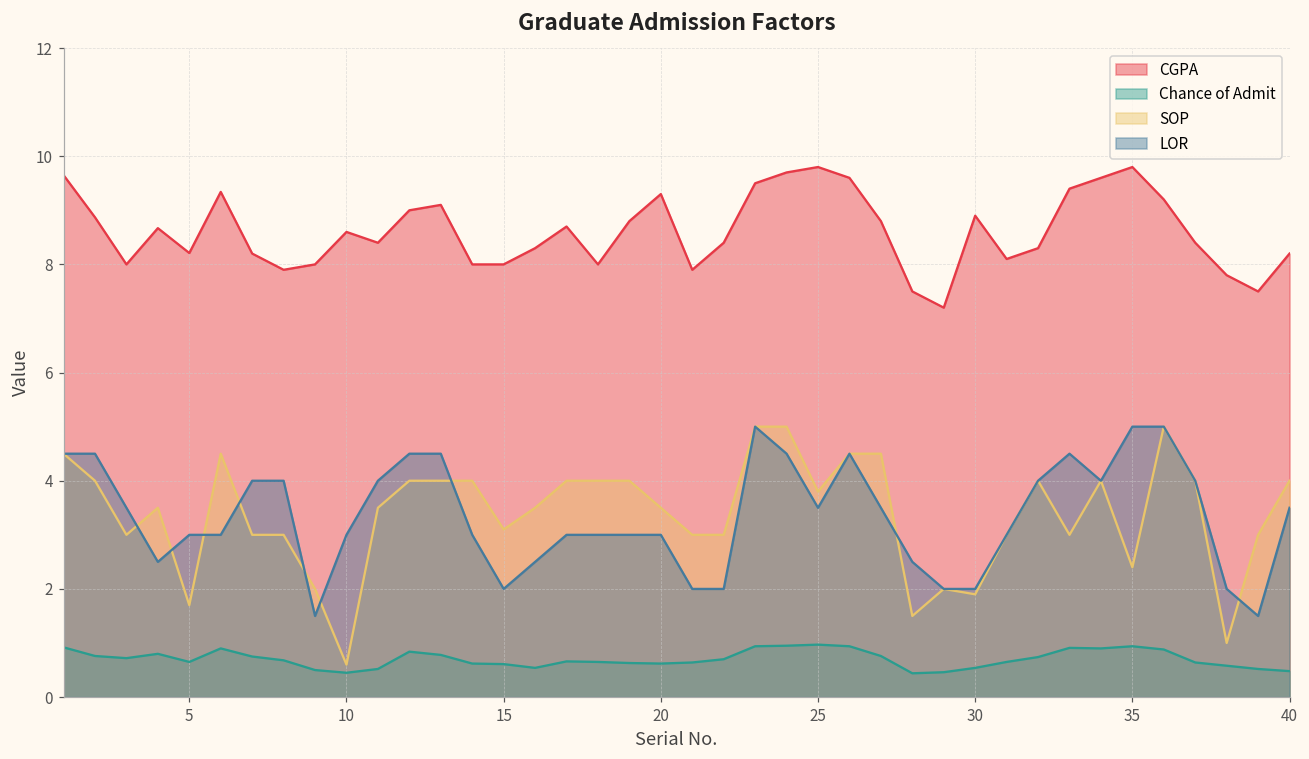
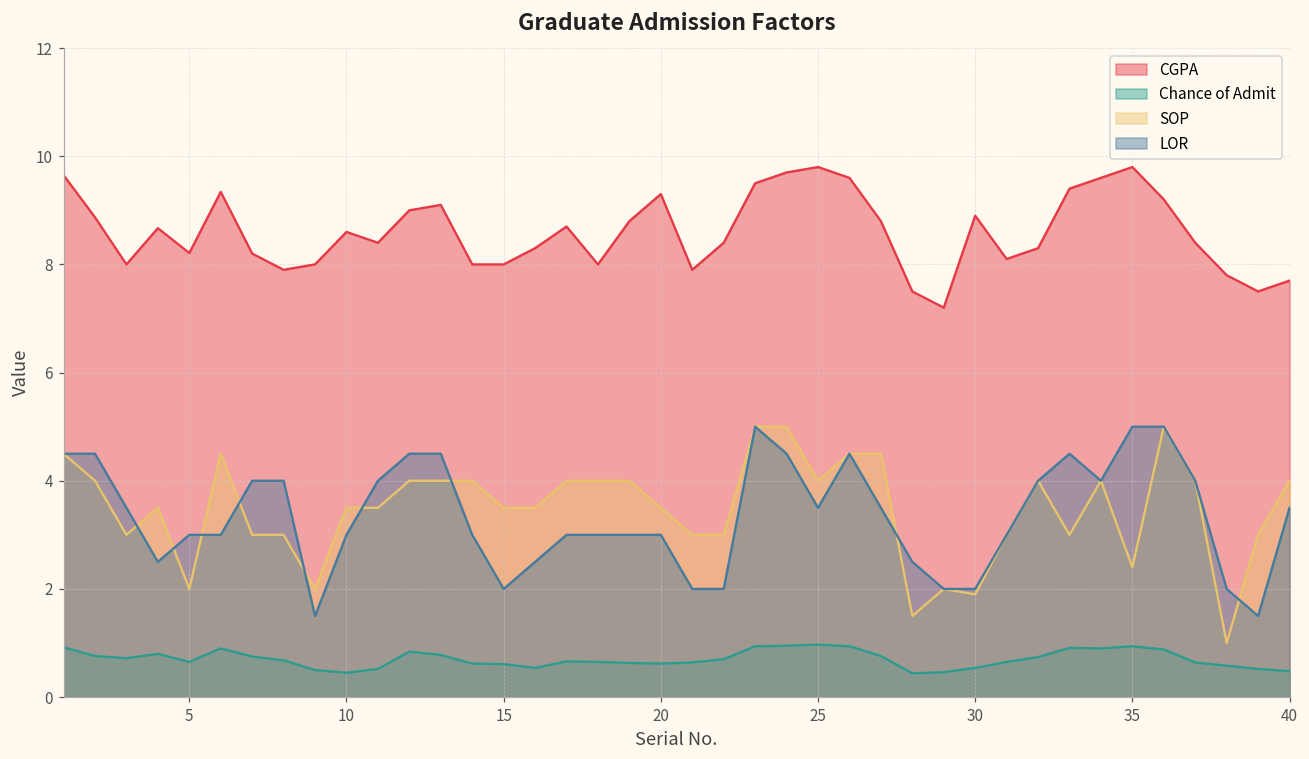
  {
    "CGPA": {
      "5": 8.2,
      "10": 8.6,
      "15": 8.0,
      "20": 9.3,
      "25": 9.8,
      "30": 8.9,
      "35": 9.8,
-     "40": 8.2
+     "40": 7.7
    },
    "SOP": {
-     "5": 1.7,
-     "10": 0.6,
-     "15": 3.1,
+     "5": 2.0,
+     "10": 3.5,
+     "15": 3.5,
      "20": 3.5,
-     "25": 3.8,
+     "25": 4.0,
      "30": 1.9,
      "35": 2.4,
      "40": 4.0
    }
  }
